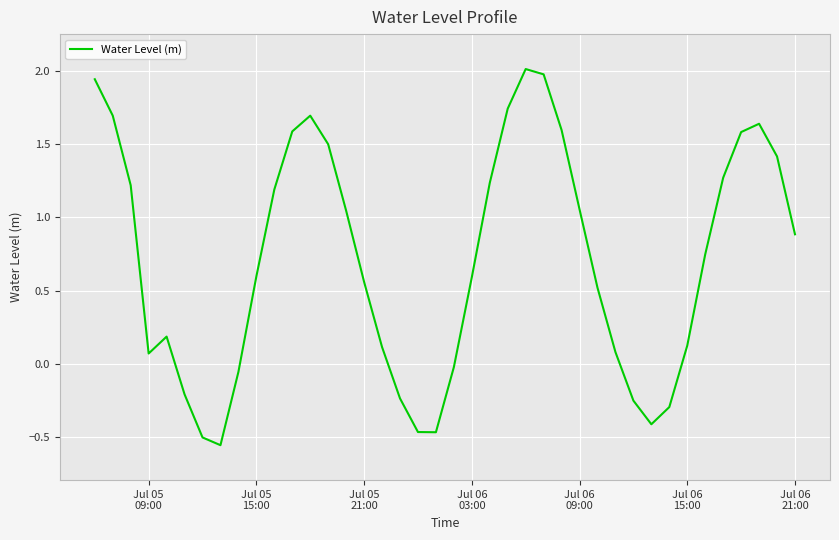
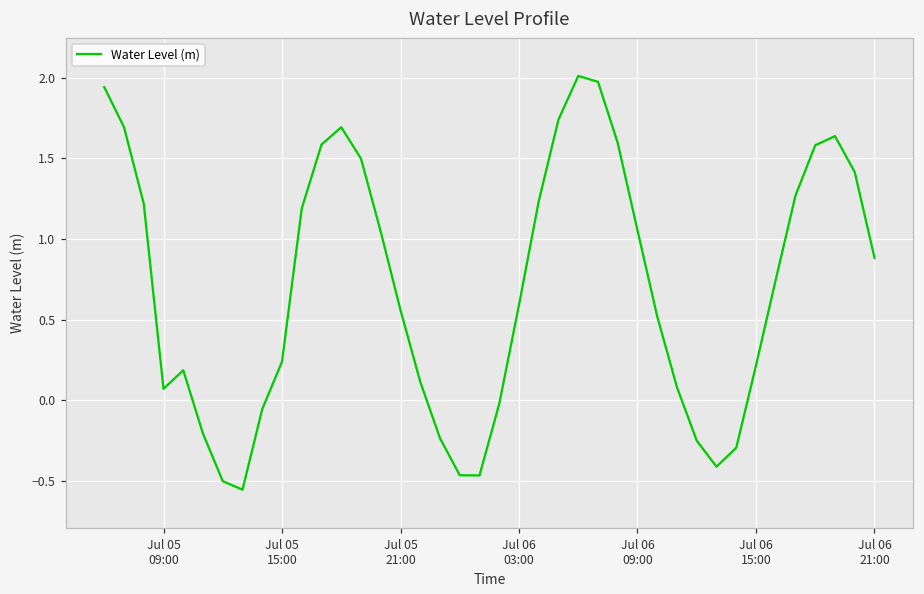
  {
    "Jul 05 09:00": 0.07,
-   "Jul 05 15:00": 0.60,
+   "Jul 05 15:00": 0.24,
    "Jul 05 21:00": 0.56,
    "Jul 06 03:00": 0.59,
    "Jul 06 09:00": 1.05,
-   "Jul 06 15:00": 0.12,
+   "Jul 06 15:00": 0.22,
    "Jul 06 21:00": 0.88
  }
